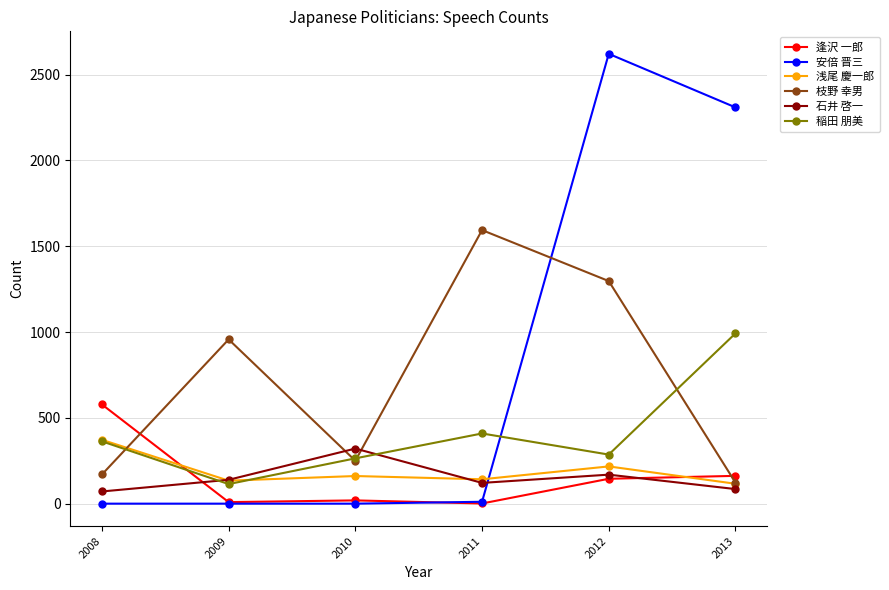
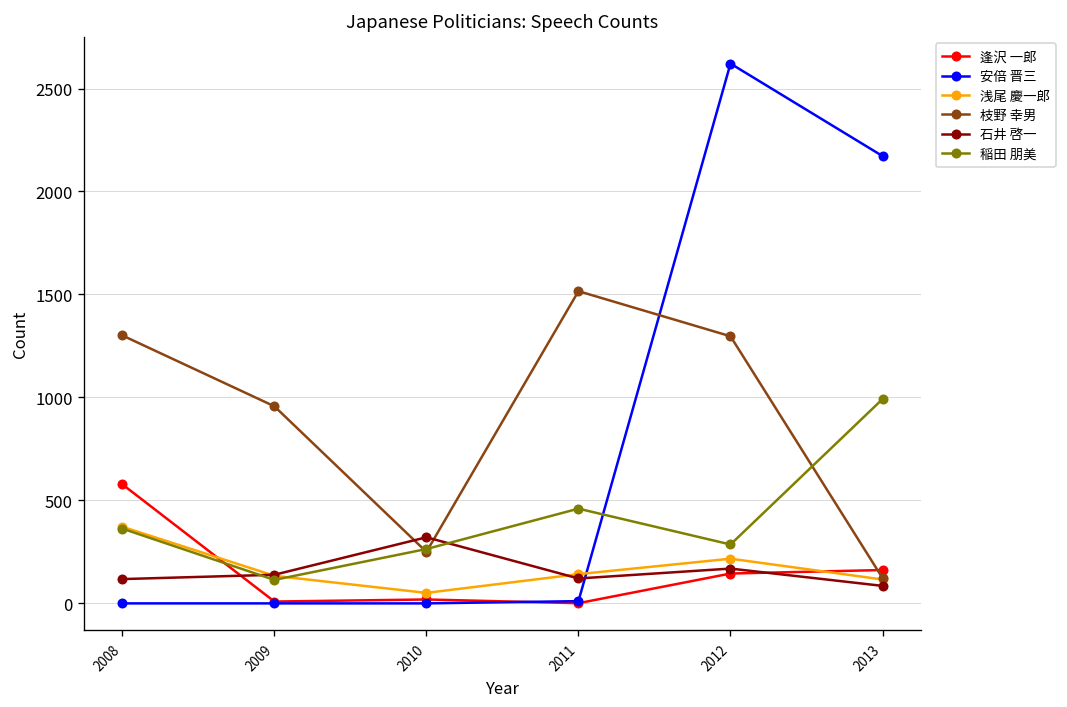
  {
    "逢沢 一郎": {
      "2008": 580,
      "2010": 20,
      "2012": 150,
      "2013": 160
    },
    "安倍 晋三": {
      "2008": 0,
      "2010": 0,
      "2012": 2620,
-     "2013": 2310
+     "2013": 2170
    },
    "浅尾 慶一郎": {
-     "2010": 160,
+     "2010": 50,
      "2011": 140,
      "2012": 220
    },
    "枝野 幸男": {
-     "2008": 170,
+     "2008": 1300,
      "2009": 960,
-     "2011": 1590,
+     "2011": 1520,
      "2012": 1300
    },
    "石井 啓一": {
-     "2008": 70,
+     "2008": 120,
      "2010": 320,
      "2011": 120,
      "2012": 170,
      "2013": 90
    },
    "稲田 朋美": {
      "2009": 110,
-     "2011": 410,
+     "2011": 460,
      "2012": 290,
      "2013": 990
    }
  }
